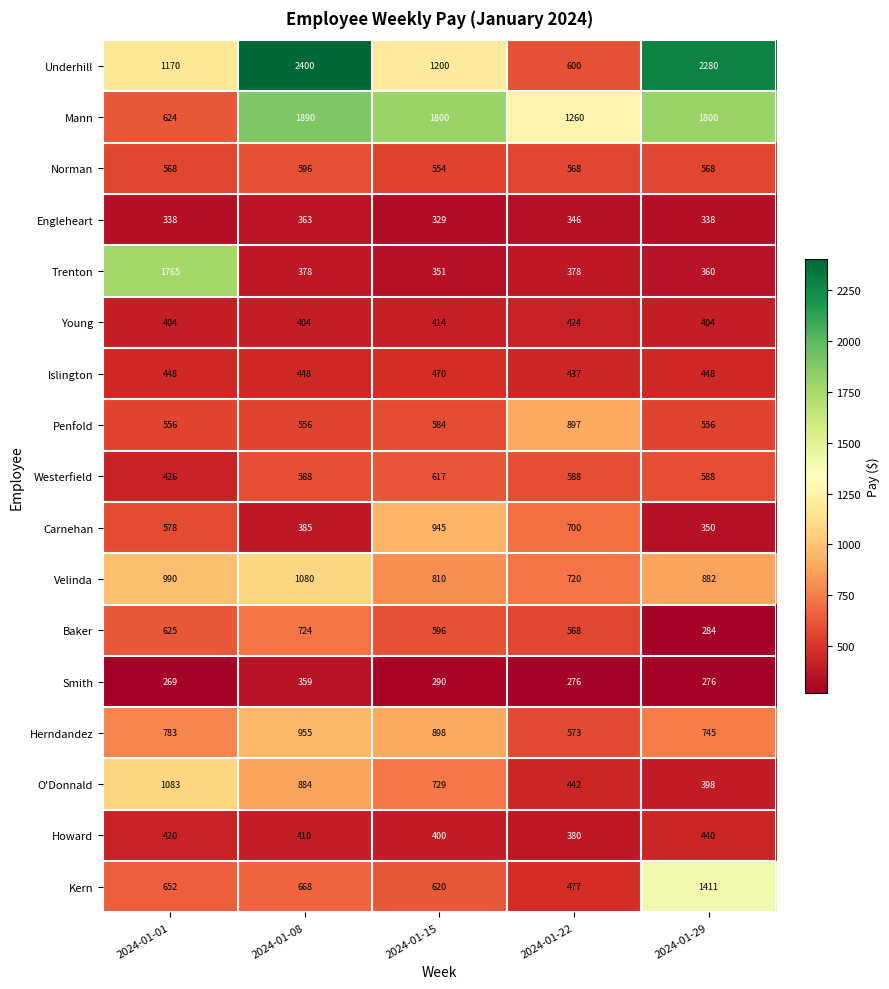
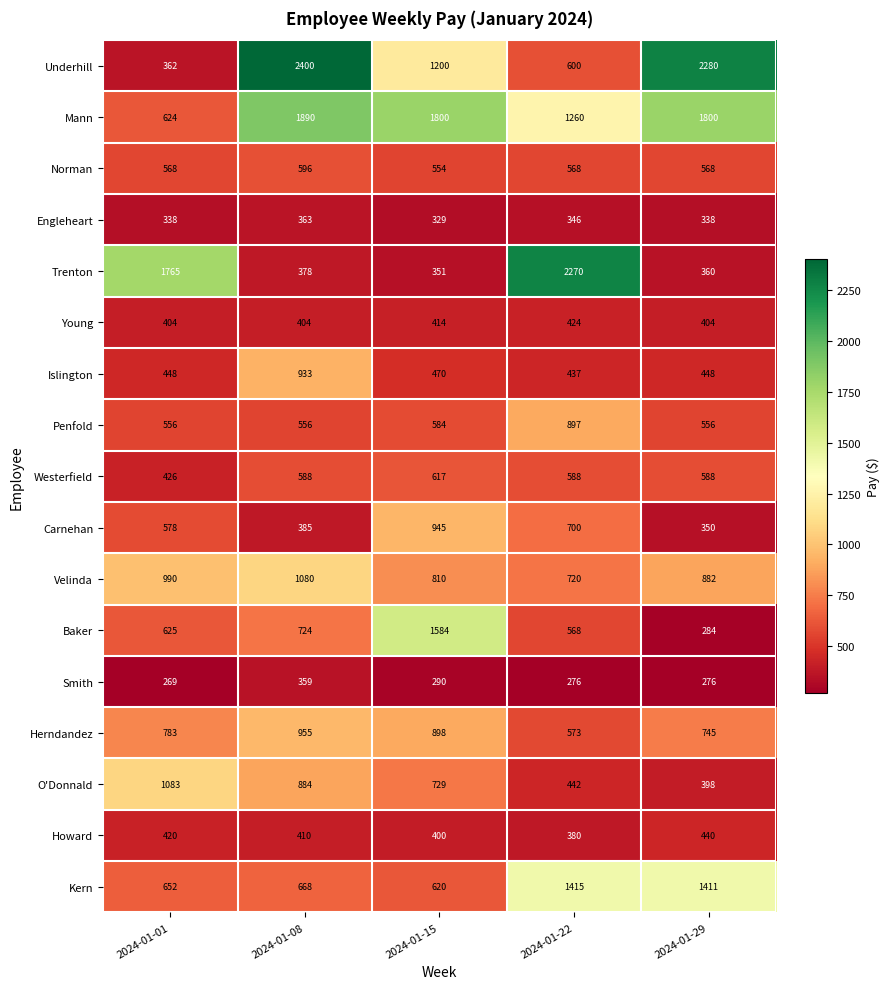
  {
    "Underhill": {
-     "2024-01-01": 1170,
+     "2024-01-01": 362,
      "2024-01-08": 2400,
      "2024-01-15": 1200,
      "2024-01-22": 600,
      "2024-01-29": 2280
    },
    "Mann": {
      "2024-01-01": 624,
      "2024-01-08": 1890,
      "2024-01-15": 1800,
      "2024-01-22": 1260,
      "2024-01-29": 1800
    },
    "Norman": {
      "2024-01-01": 568,
      "2024-01-08": 596,
      "2024-01-15": 554,
      "2024-01-22": 568,
      "2024-01-29": 568
    },
    "Engleheart": {
      "2024-01-01": 338,
      "2024-01-08": 363,
      "2024-01-15": 329,
      "2024-01-22": 346,
      "2024-01-29": 338
    },
    "Trenton": {
      "2024-01-01": 1765,
      "2024-01-08": 378,
      "2024-01-15": 351,
-     "2024-01-22": 378,
+     "2024-01-22": 2270,
      "2024-01-29": 360
    },
    "Young": {
      "2024-01-01": 404,
      "2024-01-08": 404,
      "2024-01-15": 414,
      "2024-01-22": 424,
      "2024-01-29": 404
    },
    "Islington": {
      "2024-01-01": 448,
-     "2024-01-08": 448,
+     "2024-01-08": 933,
      "2024-01-15": 470,
      "2024-01-22": 437,
      "2024-01-29": 448
    },
    "Penfold": {
      "2024-01-01": 556,
      "2024-01-08": 556,
      "2024-01-15": 584,
      "2024-01-22": 897,
      "2024-01-29": 556
    },
    "Westerfield": {
      "2024-01-01": 426,
      "2024-01-08": 588,
      "2024-01-15": 617,
      "2024-01-22": 588,
      "2024-01-29": 588
    },
    "Carnehan": {
      "2024-01-01": 578,
      "2024-01-08": 385,
      "2024-01-15": 945,
      "2024-01-22": 700,
      "2024-01-29": 350
    },
    "Velinda": {
      "2024-01-01": 990,
      "2024-01-08": 1080,
      "2024-01-15": 810,
      "2024-01-22": 720,
      "2024-01-29": 882
    },
    "Baker": {
      "2024-01-01": 625,
      "2024-01-08": 724,
-     "2024-01-15": 596,
+     "2024-01-15": 1584,
      "2024-01-22": 568,
      "2024-01-29": 284
    },
    "Smith": {
      "2024-01-01": 269,
      "2024-01-08": 359,
      "2024-01-15": 290,
      "2024-01-22": 276,
      "2024-01-29": 276
    },
    "Herndandez": {
      "2024-01-01": 783,
      "2024-01-08": 955,
      "2024-01-15": 898,
      "2024-01-22": 573,
      "2024-01-29": 745
    },
    "O'Donnald": {
      "2024-01-01": 1083,
      "2024-01-08": 884,
      "2024-01-15": 729,
      "2024-01-22": 442,
      "2024-01-29": 398
    },
    "Howard": {
      "2024-01-01": 420,
      "2024-01-08": 410,
      "2024-01-15": 400,
      "2024-01-22": 380,
      "2024-01-29": 440
    },
    "Kern": {
      "2024-01-01": 652,
      "2024-01-08": 668,
      "2024-01-15": 620,
-     "2024-01-22": 477,
+     "2024-01-22": 1415,
      "2024-01-29": 1411
    }
  }
